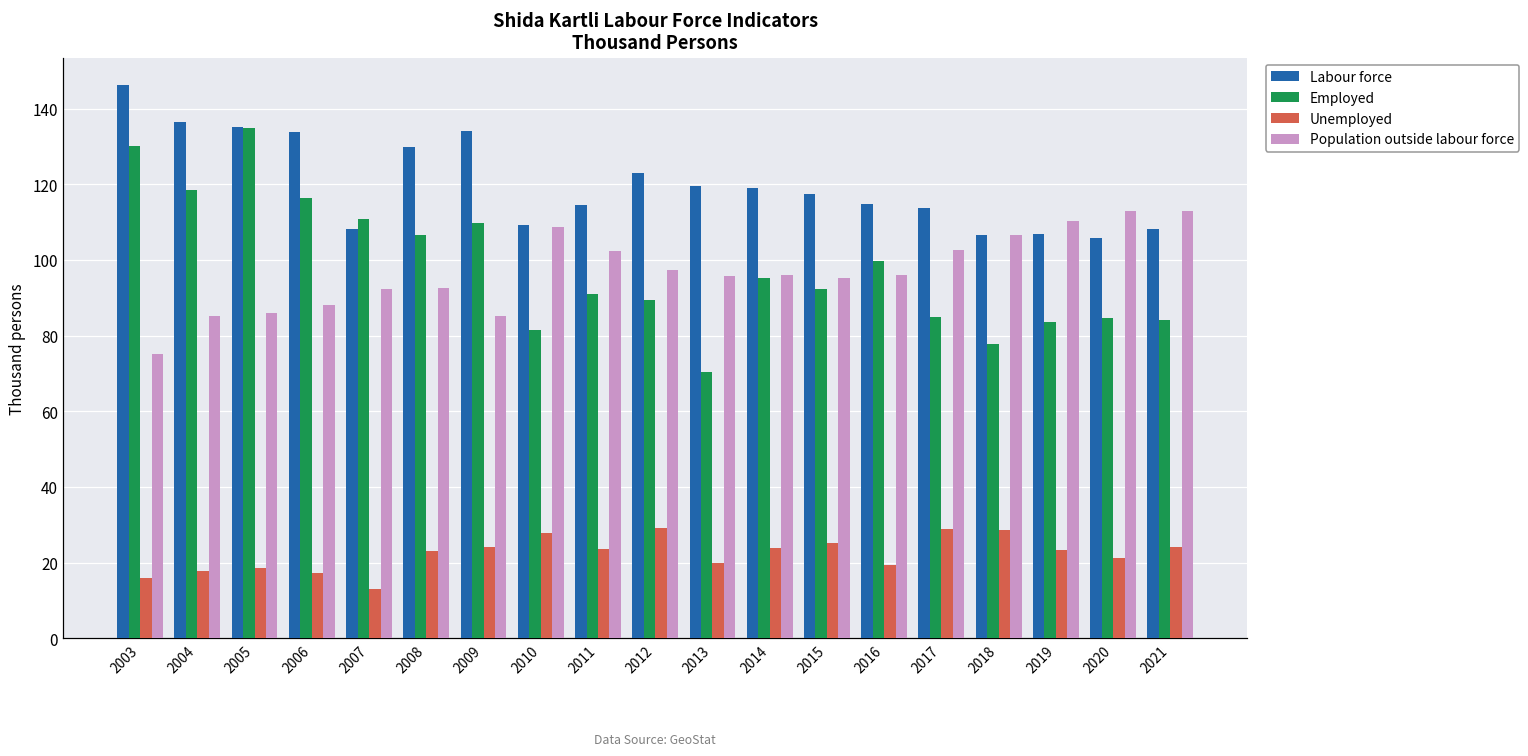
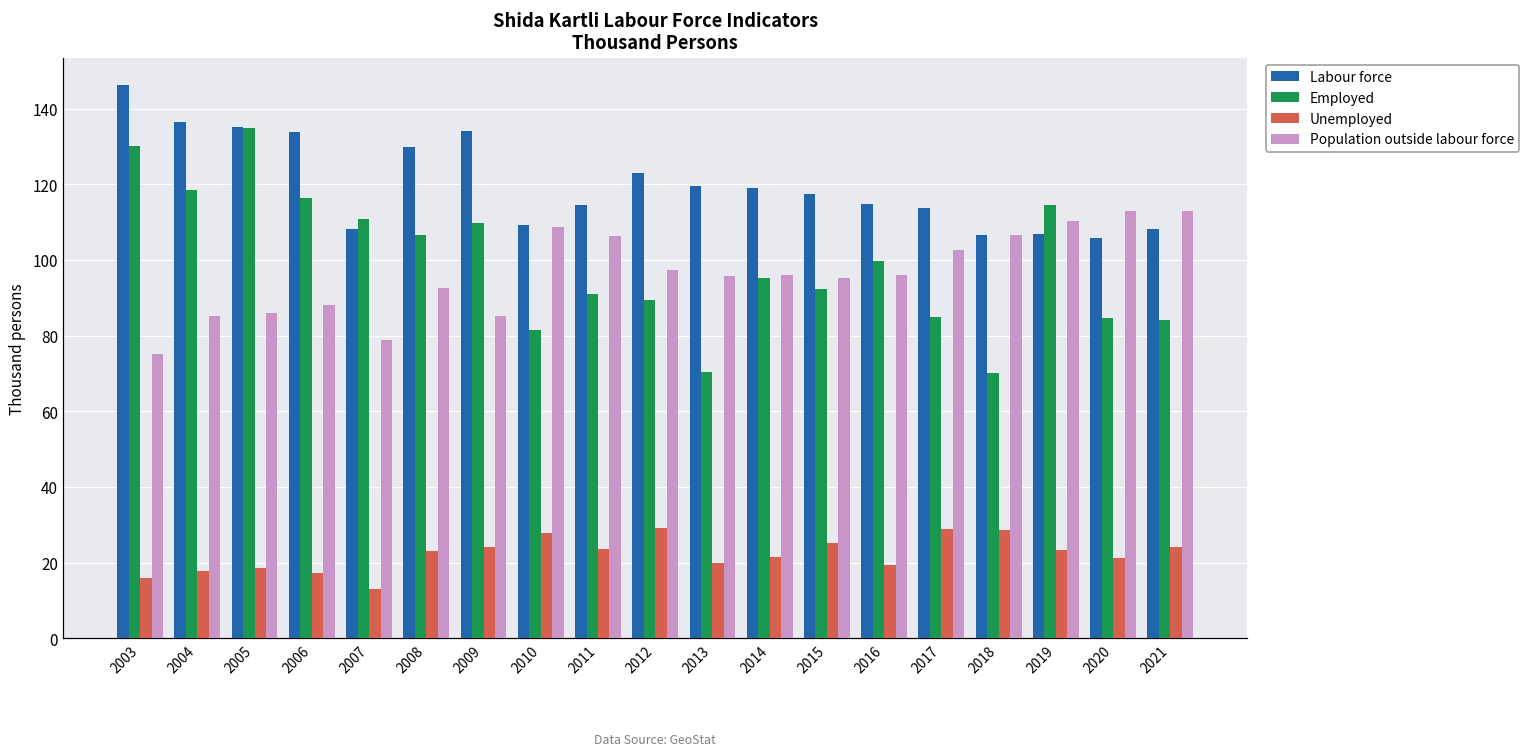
  {
    "Labour force": {
      "2003": 146,
      "2004": 136,
      "2005": 135,
      "2006": 134,
      "2007": 108,
      "2008": 130,
      "2009": 134,
      "2010": 109,
      "2011": 114,
      "2012": 123,
      "2013": 120,
      "2014": 119,
      "2015": 118,
      "2016": 115,
      "2017": 114,
      "2018": 106,
      "2019": 107,
      "2020": 106,
      "2021": 108
    },
    "Employed": {
      "2003": 130,
      "2004": 119,
      "2005": 135,
      "2006": 116,
      "2007": 111,
      "2008": 107,
      "2009": 110,
      "2010": 81,
      "2011": 91,
      "2012": 89,
      "2013": 70,
      "2014": 95,
      "2015": 92,
      "2016": 100,
      "2017": 85,
-     "2018": 78,
-     "2019": 84,
+     "2018": 70,
+     "2019": 115,
      "2020": 85,
      "2021": 84
    },
    "Unemployed": {
      "2003": 16,
      "2004": 18,
      "2005": 19,
      "2006": 17,
      "2007": 13,
      "2008": 23,
      "2009": 24,
      "2010": 28,
      "2011": 24,
      "2012": 29,
      "2013": 20,
-     "2014": 24,
+     "2014": 21,
      "2015": 25,
      "2016": 19,
      "2017": 29,
      "2018": 29,
      "2019": 23,
      "2020": 21,
      "2021": 24
    },
    "Population outside labour force": {
      "2003": 75,
      "2004": 85,
      "2005": 86,
      "2006": 88,
-     "2007": 92,
+     "2007": 79,
      "2008": 93,
      "2009": 85,
      "2010": 109,
-     "2011": 102,
+     "2011": 106,
      "2012": 97,
      "2013": 96,
      "2014": 96,
      "2015": 95,
      "2016": 96,
      "2017": 103,
      "2018": 107,
      "2019": 110,
      "2020": 113,
      "2021": 113
    }
  }
